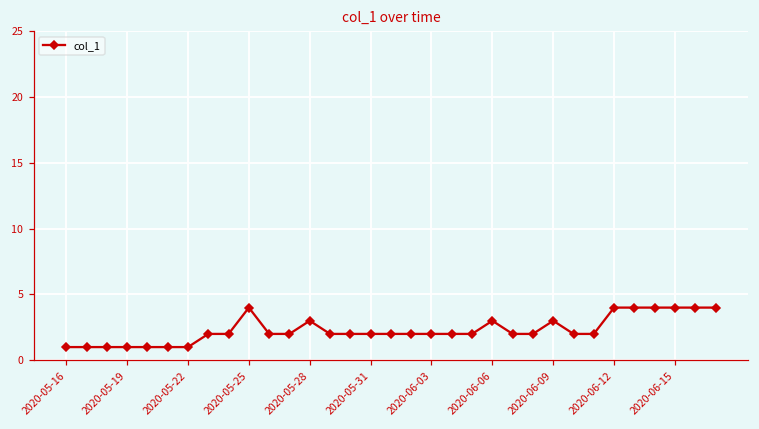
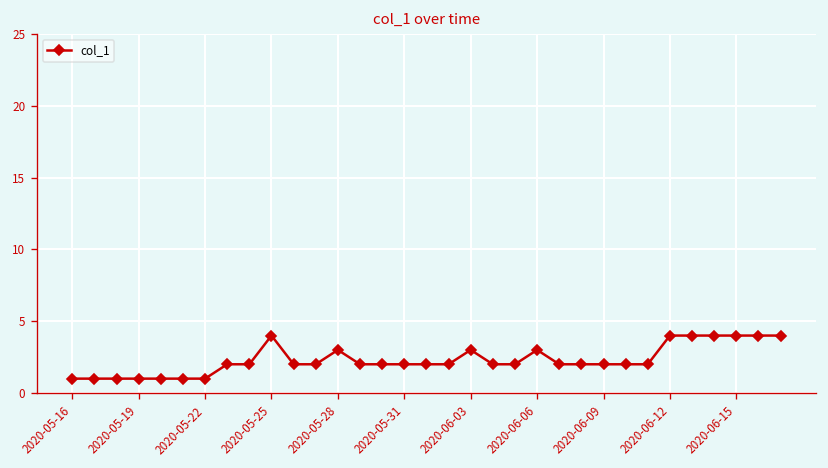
  {
    "2020-05-16": 1,
    "2020-05-19": 1,
    "2020-05-22": 1,
    "2020-05-25": 4,
    "2020-05-28": 3,
    "2020-05-31": 2,
-   "2020-06-03": 2,
+   "2020-06-03": 3,
    "2020-06-06": 3,
-   "2020-06-09": 3,
+   "2020-06-09": 2,
    "2020-06-12": 4,
    "2020-06-15": 4
  }
